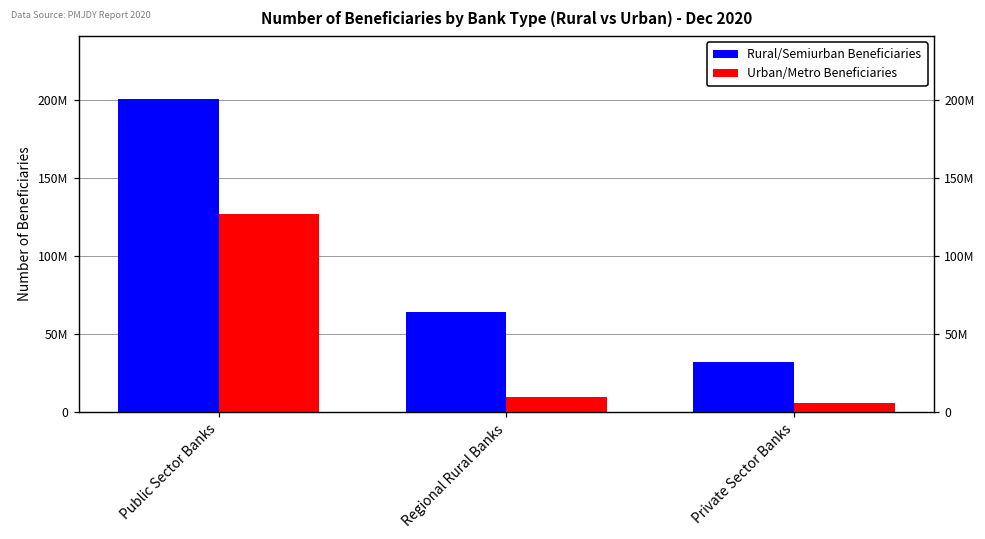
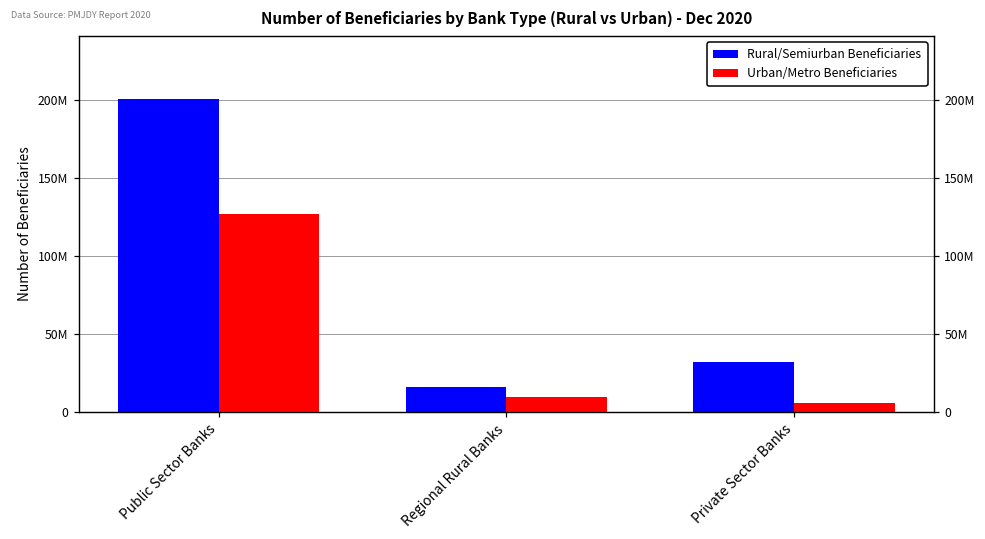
  {
    "Rural/Semiurban Beneficiaries": {
      "Public Sector Banks": 201000000,
-     "Regional Rural Banks": 64000000,
+     "Regional Rural Banks": 16000000,
      "Private Sector Banks": 32000000
    },
    "Urban/Metro Beneficiaries": {
      "Public Sector Banks": 127000000,
      "Regional Rural Banks": 9000000,
      "Private Sector Banks": 6000000
    }
  }
